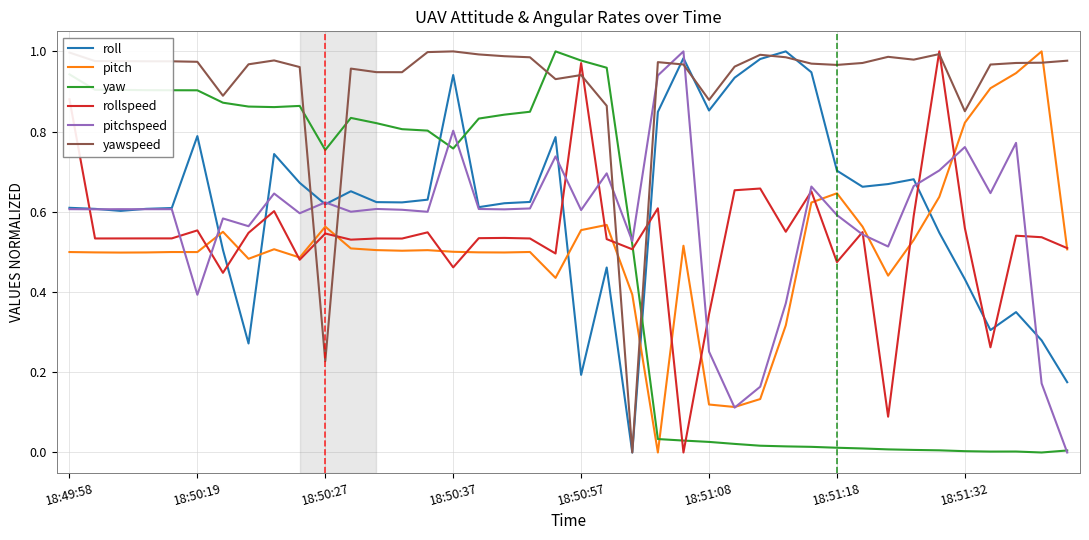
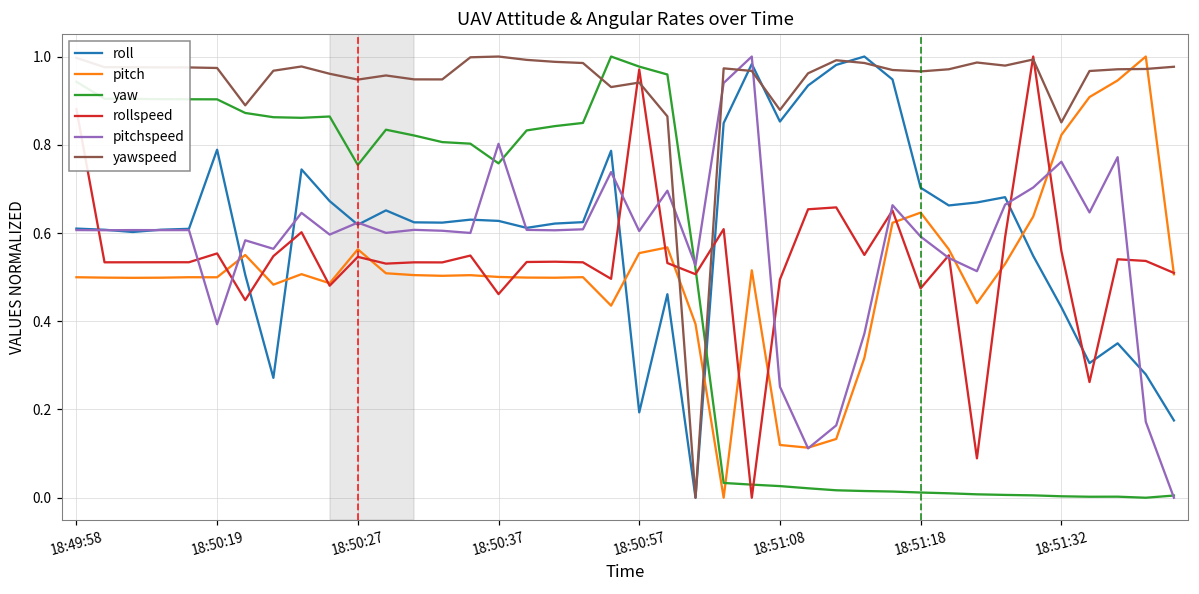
  {
    "roll": {
      "18:50:19": 0.79,
-     "18:50:37": 0.94,
+     "18:50:37": 0.63,
      "18:50:57": 0.19,
      "18:51:08": 0.85,
      "18:51:18": 0.70,
      "18:51:32": 0.43
    },
    "pitch": {
      "18:49:58": 0.50,
      "18:50:19": 0.50,
      "18:50:27": 0.56,
      "18:50:37": 0.50,
      "18:50:57": 0.55,
      "18:51:08": 0.12,
      "18:51:18": 0.65,
      "18:51:32": 0.82
    },
    "yaw": {
      "18:50:19": 0.90,
      "18:50:27": 0.75,
      "18:50:37": 0.76,
      "18:50:57": 0.98,
      "18:51:08": 0.03,
      "18:51:18": 0.01,
      "18:51:32": 0.00
    },
    "rollspeed": {
      "18:50:19": 0.55,
      "18:50:27": 0.55,
      "18:50:37": 0.46,
      "18:50:57": 0.97,
-     "18:51:08": 0.34,
+     "18:51:08": 0.49,
      "18:51:18": 0.47,
      "18:51:32": 0.56
    },
    "pitchspeed": {
      "18:50:19": 0.39,
      "18:50:37": 0.80,
      "18:50:57": 0.60,
      "18:51:08": 0.25,
      "18:51:18": 0.59,
      "18:51:32": 0.76
    },
    "yawspeed": {
      "18:50:19": 0.97,
-     "18:50:27": 0.23,
+     "18:50:27": 0.95,
      "18:50:37": 1.00,
      "18:50:57": 0.94,
      "18:51:08": 0.88,
      "18:51:18": 0.97,
      "18:51:32": 0.85
    }
  }
